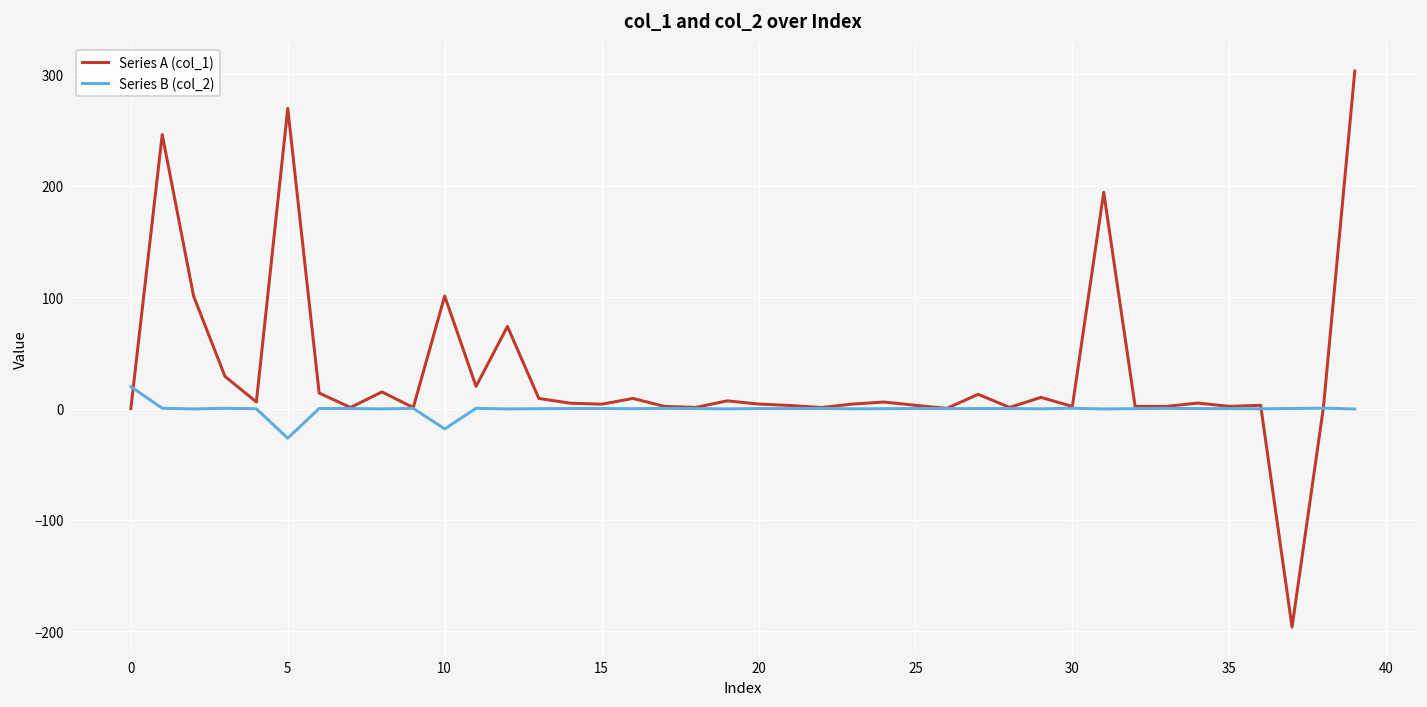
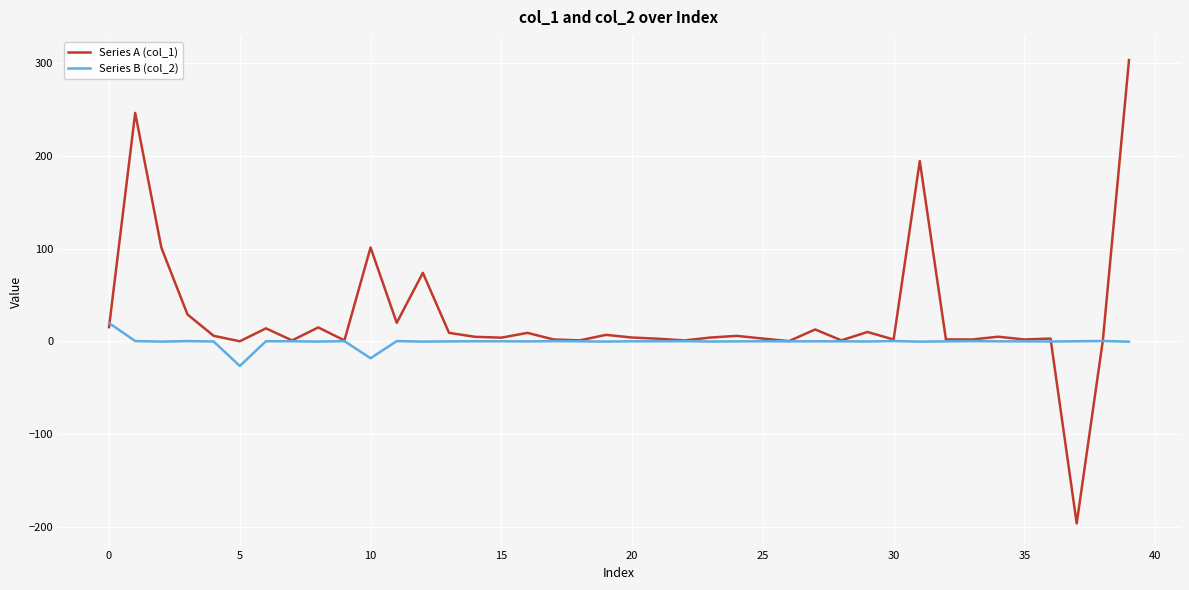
  {
    "Series A (col_1)": {
-     "0": 0,
-     "5": 270,
+     "0": 20,
+     "5": 0,
      "10": 100,
      "15": 0,
      "20": 0,
      "25": 0
    },
    "Series B (col_2)": {
      "0": 20,
      "5": -30,
      "10": -20,
      "15": 0,
      "20": 0,
      "25": 0
    }
  }
